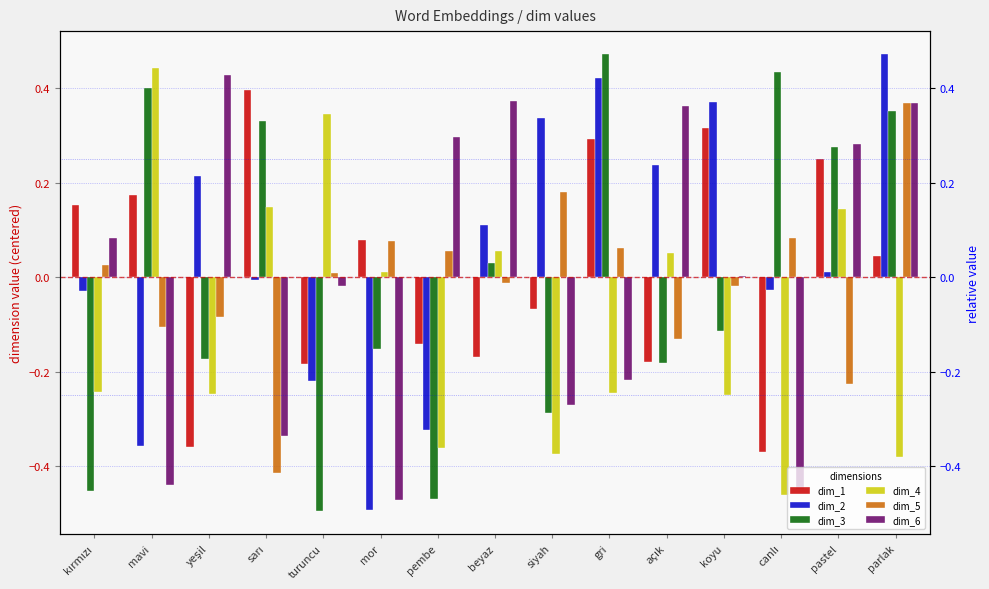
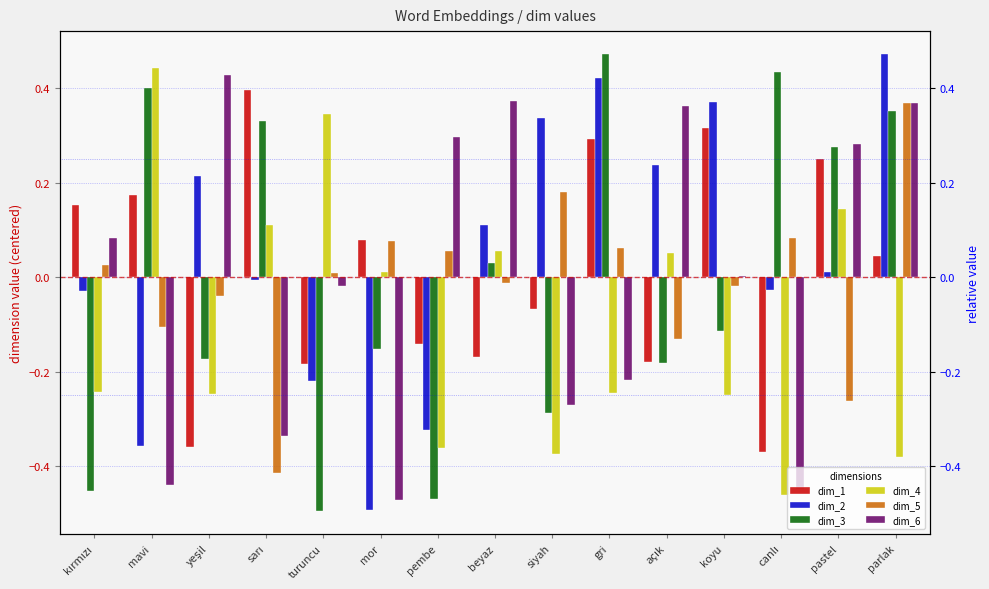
  {
    "dim_1": {
      "kırmızı": 0.15,
      "mavi": 0.17,
      "yeşil": -0.36,
      "sarı": 0.40,
      "turuncu": -0.18,
      "mor": 0.08,
      "pembe": -0.14,
      "beyaz": -0.17,
      "siyah": -0.07,
      "gri": 0.29,
      "açık": -0.18,
      "koyu": 0.32,
      "canlı": -0.37,
      "pastel": 0.25,
      "parlak": 0.04
    },
    "dim_2": {
      "kırmızı": -0.03,
      "mavi": -0.36,
      "yeşil": 0.22,
      "turuncu": -0.22,
      "mor": -0.49,
      "pembe": -0.32,
      "beyaz": 0.11,
      "siyah": 0.34,
      "gri": 0.42,
      "açık": 0.24,
      "koyu": 0.37,
      "canlı": -0.03,
      "pastel": 0.01,
      "parlak": 0.47
    },
    "dim_3": {
      "kırmızı": -0.45,
      "mavi": 0.40,
      "yeşil": -0.17,
      "sarı": 0.33,
      "turuncu": -0.50,
      "mor": -0.15,
      "pembe": -0.47,
      "beyaz": 0.03,
      "siyah": -0.29,
      "gri": 0.47,
      "açık": -0.18,
      "koyu": -0.11,
      "canlı": 0.43,
      "pastel": 0.27,
      "parlak": 0.35
    },
    "dim_4": {
      "kırmızı": -0.24,
      "mavi": 0.44,
      "yeşil": -0.25,
-     "sarı": 0.15,
+     "sarı": 0.11,
      "turuncu": 0.35,
      "mor": 0.01,
      "pembe": -0.36,
      "beyaz": 0.06,
      "siyah": -0.37,
      "gri": -0.25,
      "açık": 0.05,
      "koyu": -0.25,
      "canlı": -0.46,
      "pastel": 0.14,
      "parlak": -0.38
    },
    "dim_5": {
      "kırmızı": 0.03,
      "mavi": -0.11,
-     "yeşil": -0.08,
+     "yeşil": -0.04,
      "sarı": -0.41,
      "turuncu": 0.01,
      "mor": 0.08,
      "pembe": 0.06,
      "beyaz": -0.01,
      "siyah": 0.18,
      "gri": 0.06,
      "açık": -0.13,
      "koyu": -0.02,
      "canlı": 0.08,
-     "pastel": -0.23,
+     "pastel": -0.26,
      "parlak": 0.37
    },
    "dim_6": {
      "kırmızı": 0.08,
      "mavi": -0.44,
      "yeşil": 0.43,
      "sarı": -0.34,
      "turuncu": -0.02,
      "mor": -0.47,
      "pembe": 0.30,
      "beyaz": 0.37,
      "siyah": -0.27,
      "gri": -0.22,
      "açık": 0.36,
      "pastel": 0.28,
      "parlak": 0.37
    }
  }
